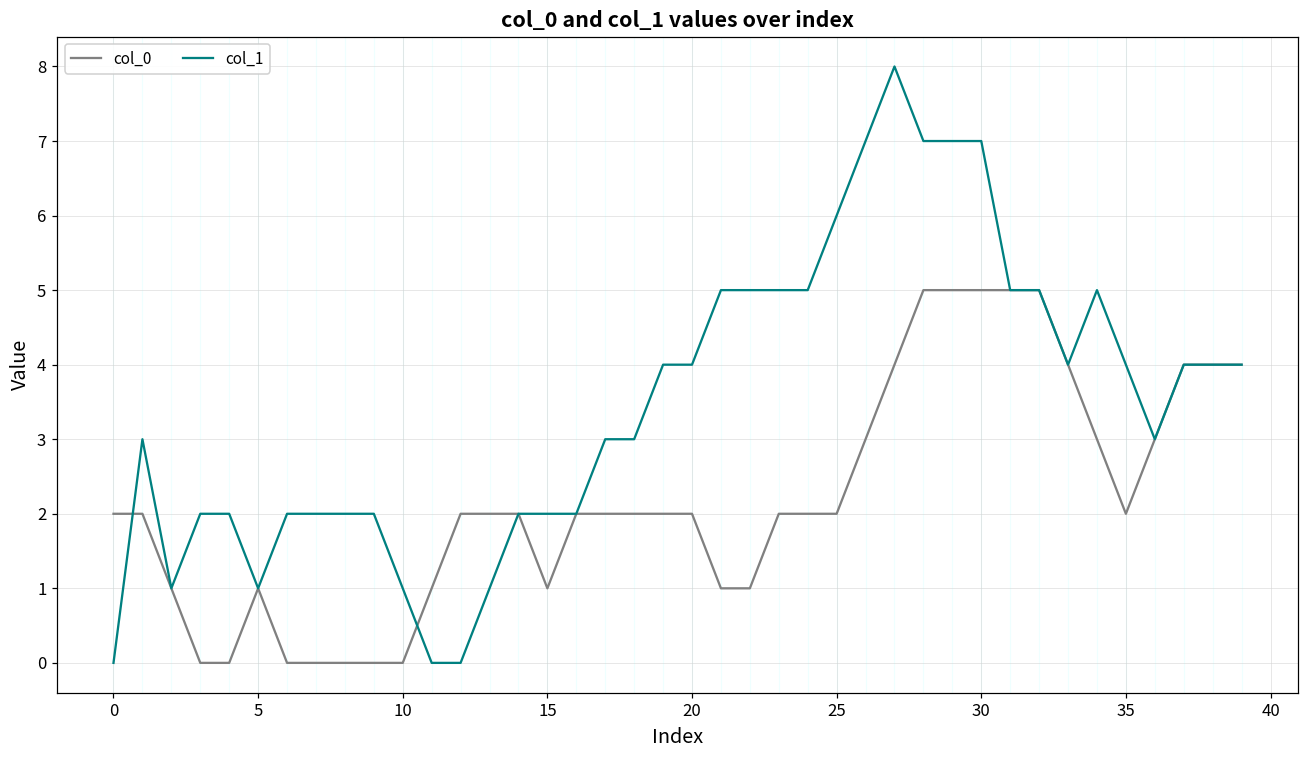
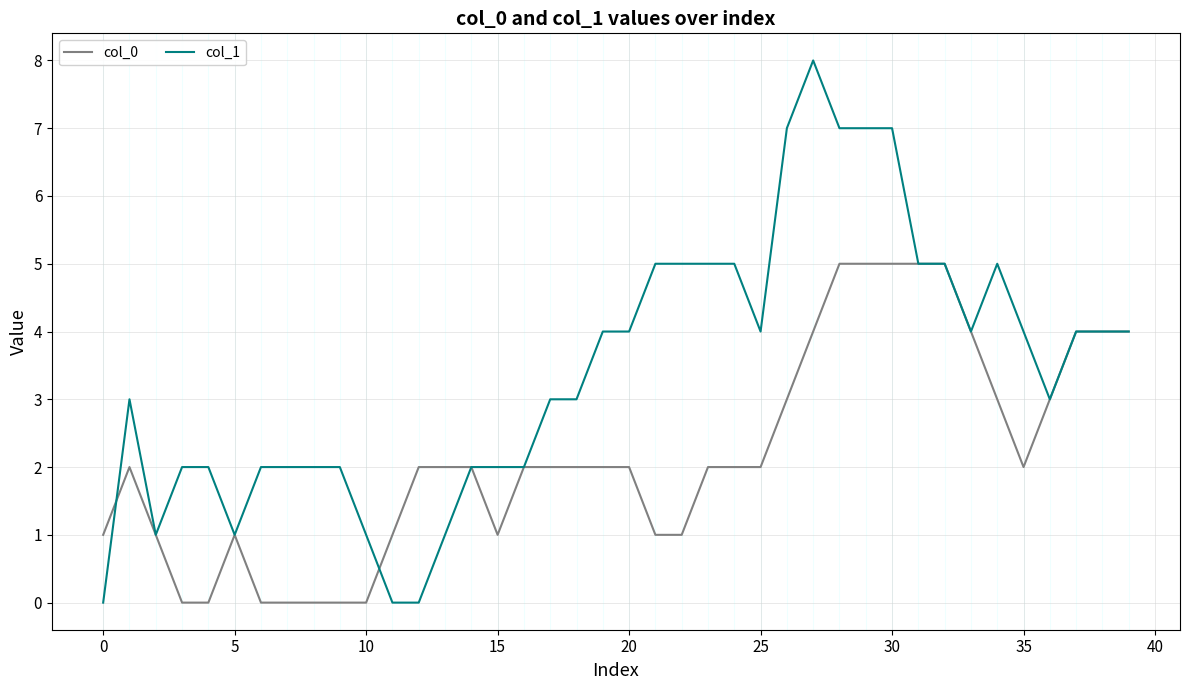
  {
    "col_0": {
-     "0": 2,
+     "0": 1,
      "10": 0,
      "15": 1,
      "20": 2,
      "25": 2,
      "30": 5,
      "35": 2
    },
    "col_1": {
      "0": 0,
      "10": 1,
      "15": 2,
      "20": 4,
-     "25": 6,
+     "25": 4,
      "30": 7,
      "35": 4
    }
  }
